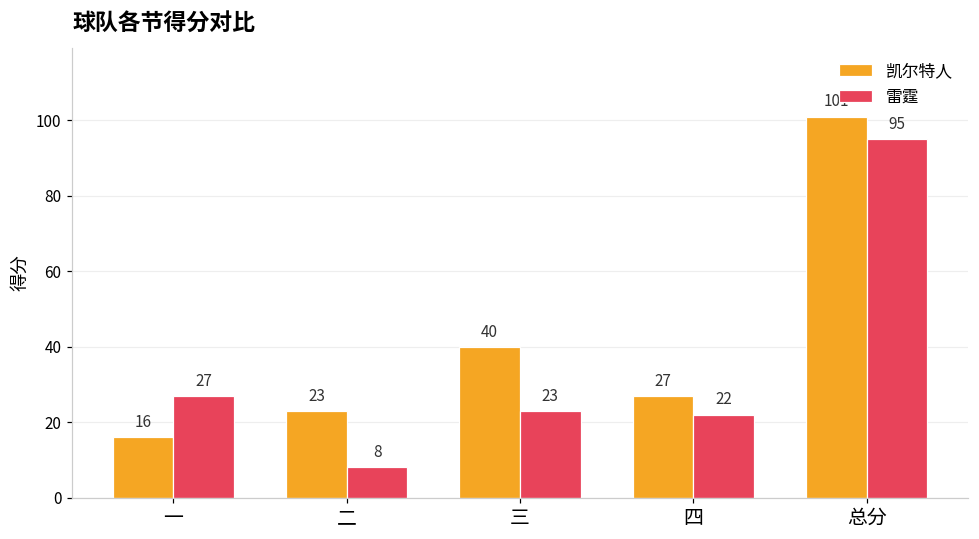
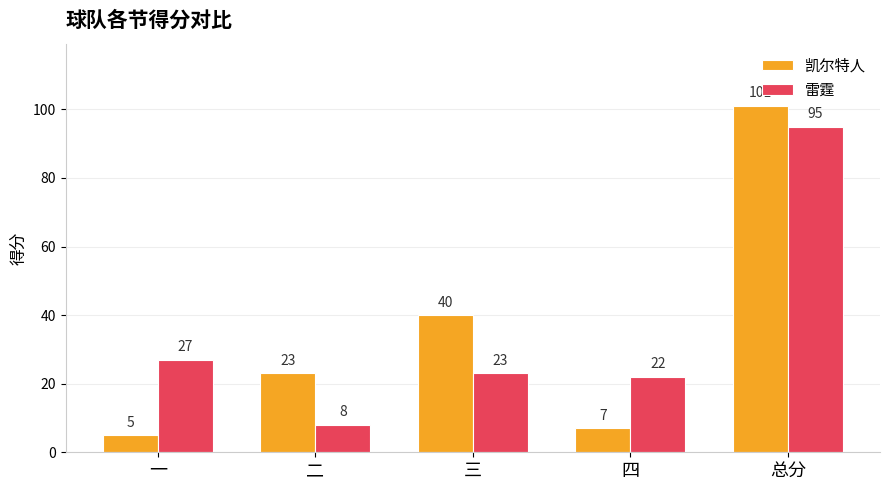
  {
    "凯尔特人": {
-     "一": 16,
+     "一": 5,
      "二": 23,
      "三": 40,
-     "四": 27,
+     "四": 7,
      "总分": 101
    },
    "雷霆": {
      "一": 27,
      "二": 8,
      "三": 23,
      "四": 22,
      "总分": 95
    }
  }
